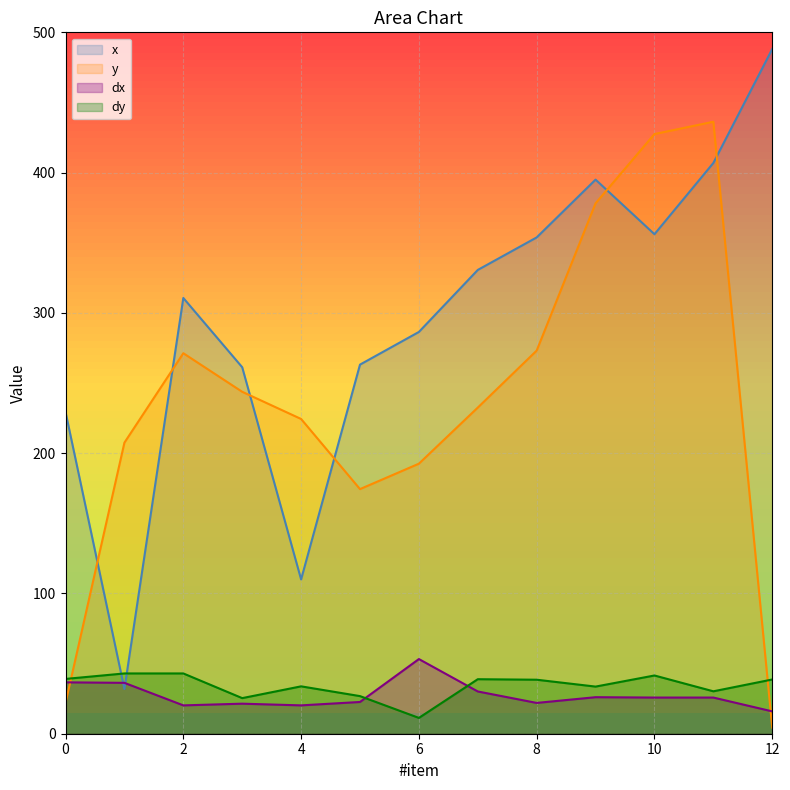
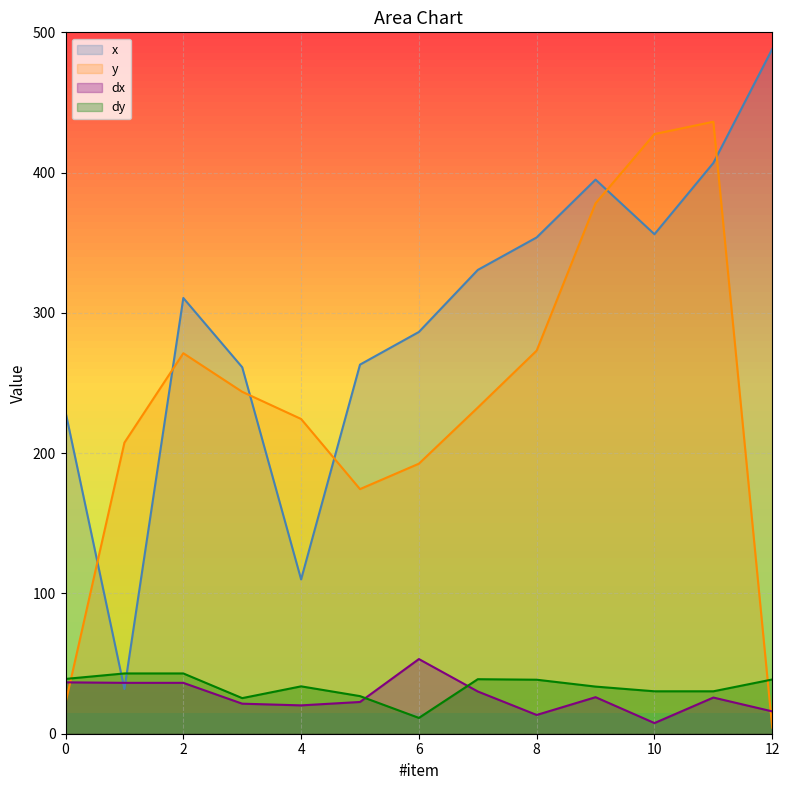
  {
    "x": {
      "2": 311,
      "4": 110,
      "6": 286,
      "8": 354,
      "10": 356,
      "12": 488
    },
    "dx": {
-     "2": 20,
+     "2": 36,
      "4": 20,
      "6": 53,
-     "8": 22,
-     "10": 26
+     "8": 13,
+     "10": 8
    },
    "dy": {
      "2": 43,
      "4": 34,
      "6": 11,
      "8": 38,
-     "10": 42
+     "10": 30
    }
  }
